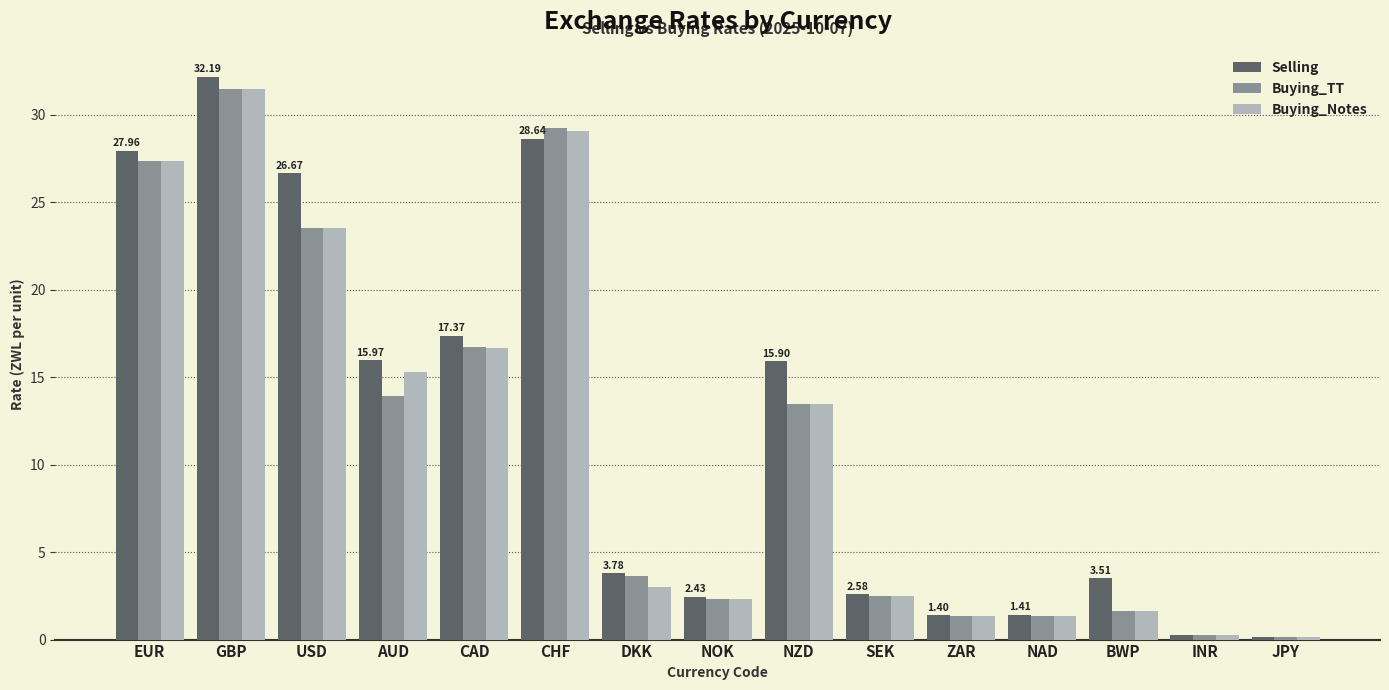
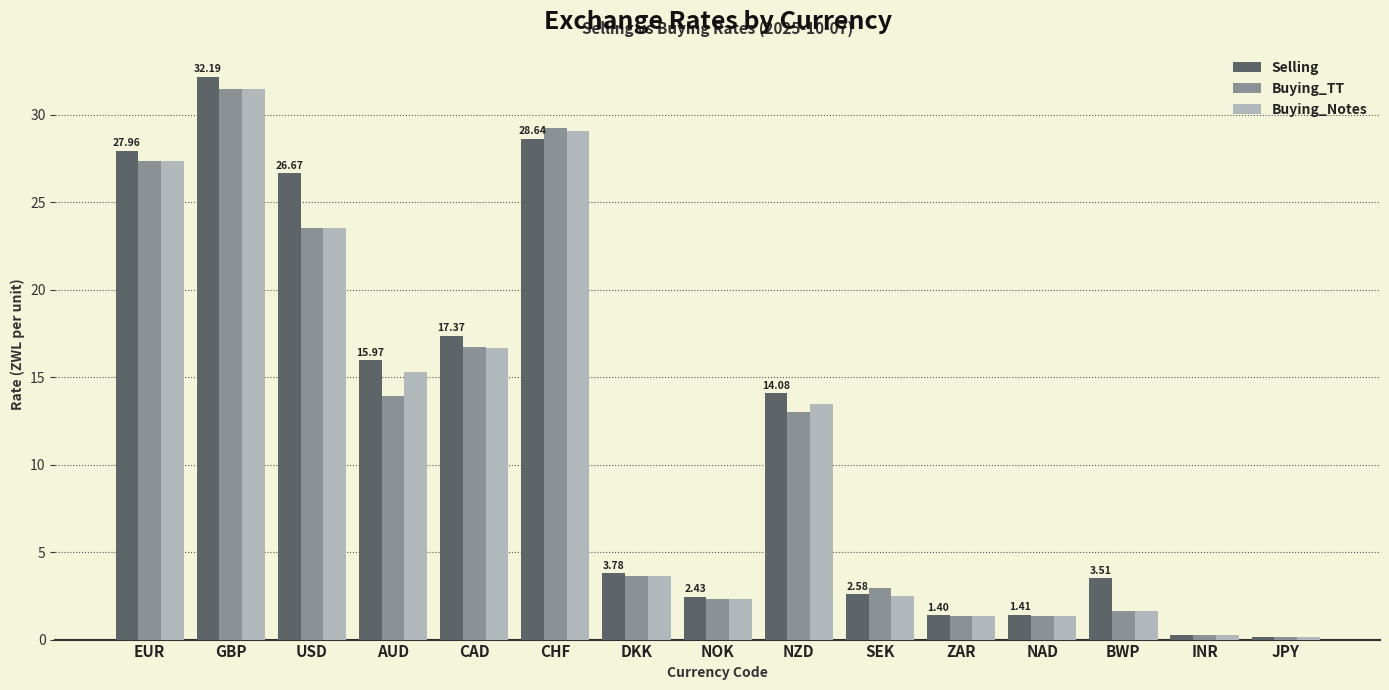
  {
    "Selling": {
      "EUR": 27.96,
      "GBP": 32.19,
      "USD": 26.67,
      "AUD": 15.97,
      "CAD": 17.37,
      "CHF": 28.64,
      "DKK": 3.78,
      "NOK": 2.43,
-     "NZD": 15.90,
+     "NZD": 14.08,
      "SEK": 2.58,
      "ZAR": 1.40,
      "NAD": 1.41,
      "BWP": 3.51
    },
    "Buying_TT": {
      "EUR": 27.4,
      "GBP": 31.5,
      "USD": 23.5,
      "AUD": 13.9,
      "CAD": 16.7,
      "CHF": 29.3,
      "DKK": 3.6,
      "NOK": 2.3,
-     "NZD": 13.5,
-     "SEK": 2.5,
+     "NZD": 13.0,
+     "SEK": 3.0,
      "ZAR": 1.4,
      "NAD": 1.4,
      "BWP": 1.6,
      "INR": 0.3,
      "JPY": 0.2
    },
    "Buying_Notes": {
      "EUR": 27.4,
      "GBP": 31.5,
      "USD": 23.5,
      "AUD": 15.3,
      "CAD": 16.6,
      "CHF": 29.1,
-     "DKK": 3.0,
+     "DKK": 3.6,
      "NOK": 2.3,
      "NZD": 13.5,
      "SEK": 2.5,
      "ZAR": 1.4,
      "NAD": 1.4,
      "BWP": 1.6,
      "INR": 0.3,
      "JPY": 0.2
    }
  }
